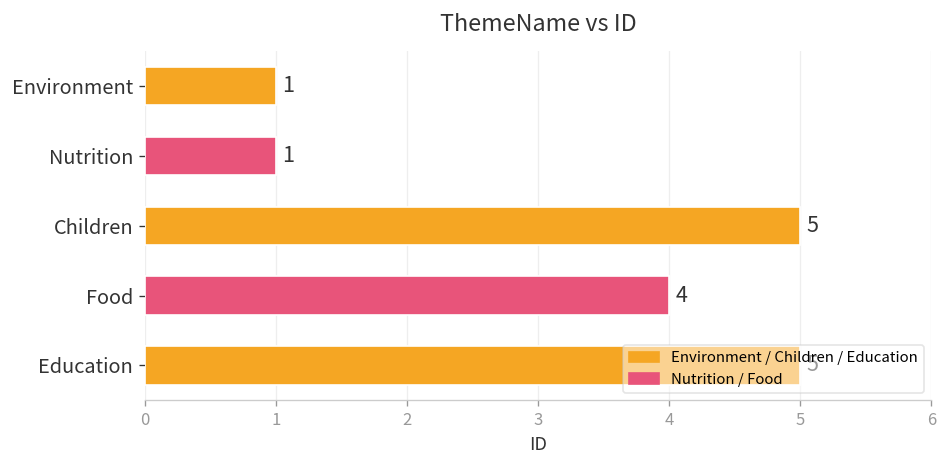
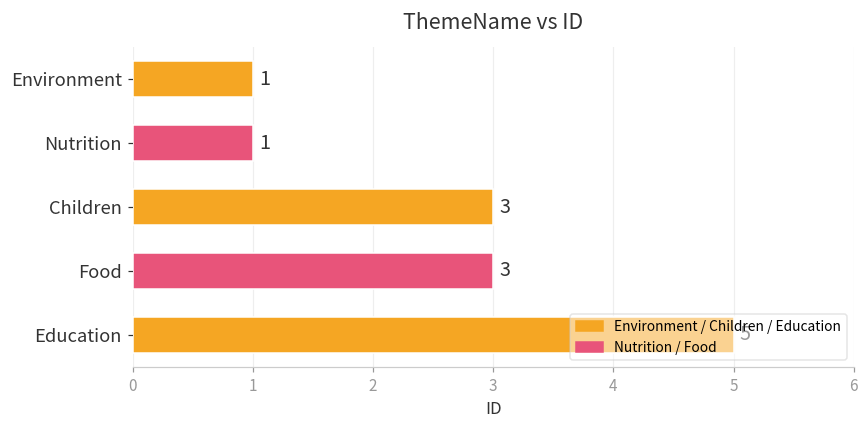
  {
    "Environment": 1,
    "Nutrition": 1,
-   "Children": 5,
-   "Food": 4
+   "Children": 3,
+   "Food": 3
  }
